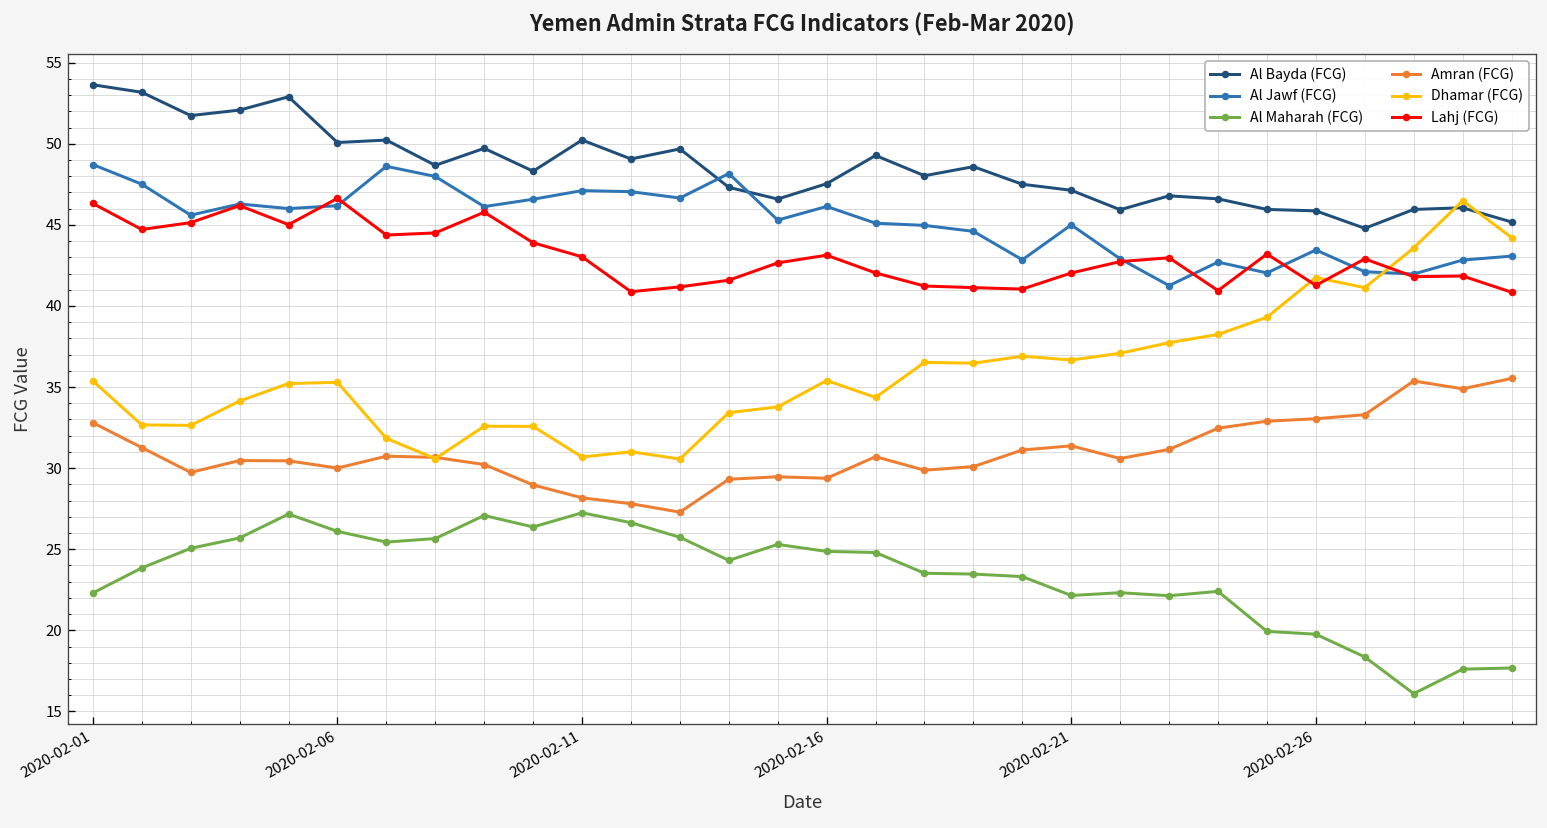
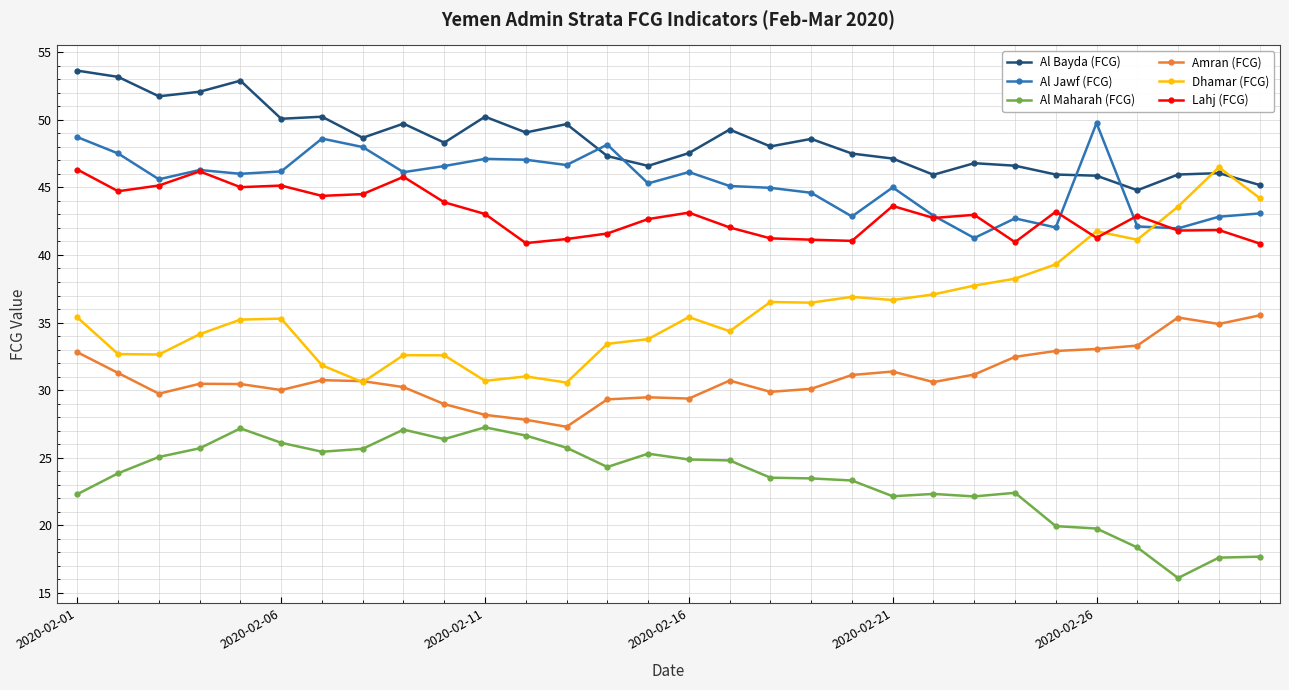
  {
    "Al Bayda (FCG)": {
      "2020-02-01": 53.6,
      "2020-02-06": 50.1,
      "2020-02-11": 50.2,
      "2020-02-16": 47.5,
      "2020-02-21": 47.1,
      "2020-02-26": 45.9
    },
    "Al Jawf (FCG)": {
      "2020-02-01": 48.7,
      "2020-02-06": 46.2,
      "2020-02-11": 47.1,
      "2020-02-16": 46.1,
      "2020-02-21": 45.0,
-     "2020-02-26": 43.5
+     "2020-02-26": 49.8
    },
    "Al Maharah (FCG)": {
      "2020-02-01": 22.3,
      "2020-02-06": 26.1,
      "2020-02-11": 27.2,
      "2020-02-16": 24.9,
      "2020-02-21": 22.1,
      "2020-02-26": 19.8
    },
    "Amran (FCG)": {
      "2020-02-01": 32.8,
      "2020-02-06": 30.0,
      "2020-02-11": 28.2,
      "2020-02-16": 29.4,
      "2020-02-21": 31.4,
      "2020-02-26": 33.0
    },
    "Dhamar (FCG)": {
      "2020-02-01": 35.4,
      "2020-02-06": 35.3,
      "2020-02-11": 30.7,
      "2020-02-16": 35.4,
      "2020-02-21": 36.7,
      "2020-02-26": 41.8
    },
    "Lahj (FCG)": {
      "2020-02-01": 46.3,
-     "2020-02-06": 46.6,
+     "2020-02-06": 45.1,
      "2020-02-11": 43.0,
      "2020-02-16": 43.1,
-     "2020-02-21": 42.0,
+     "2020-02-21": 43.6,
      "2020-02-26": 41.3
    }
  }
